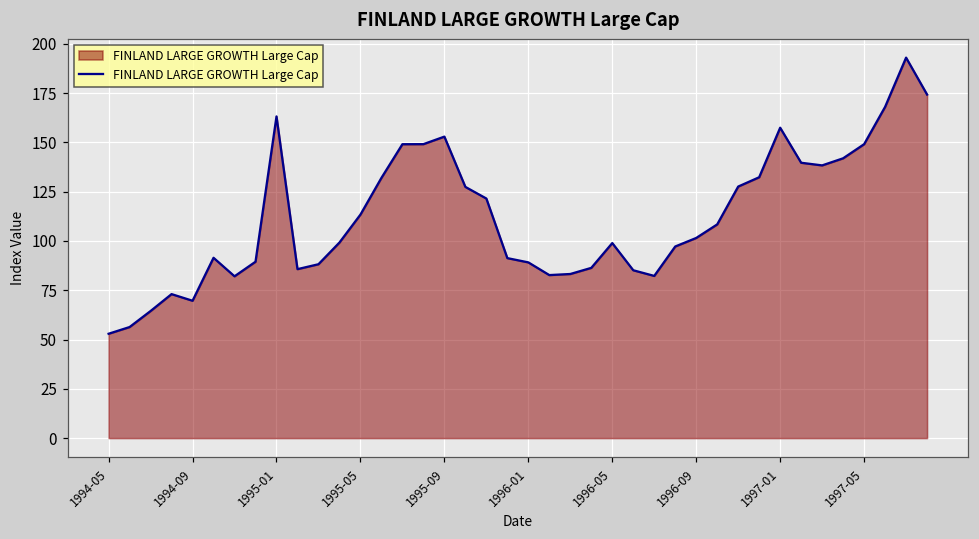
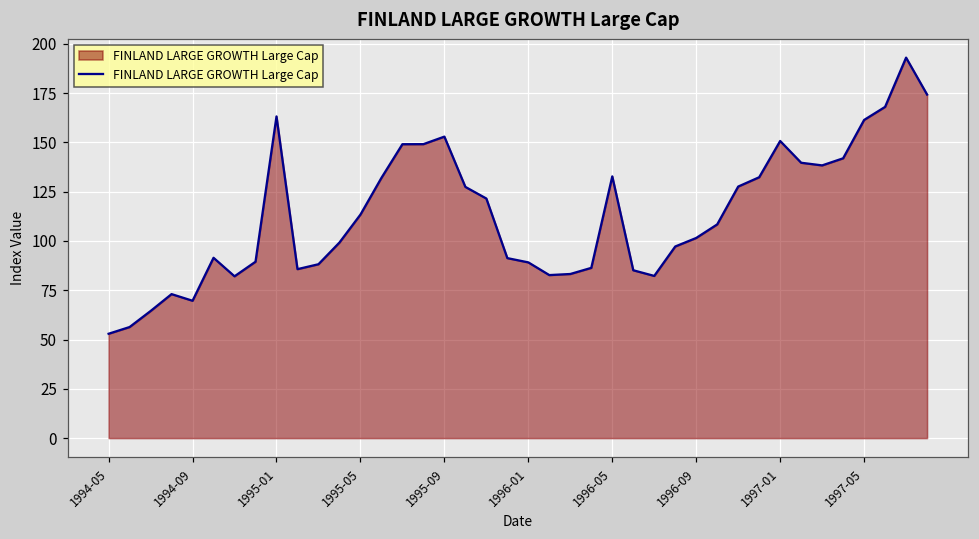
  {
    "1994-05": 53,
    "1994-09": 70,
    "1995-01": 163,
    "1995-05": 113,
    "1995-09": 153,
    "1996-01": 89,
-   "1996-05": 99,
+   "1996-05": 133,
    "1996-09": 102,
-   "1997-01": 157,
-   "1997-05": 149
+   "1997-01": 151,
+   "1997-05": 161
  }
